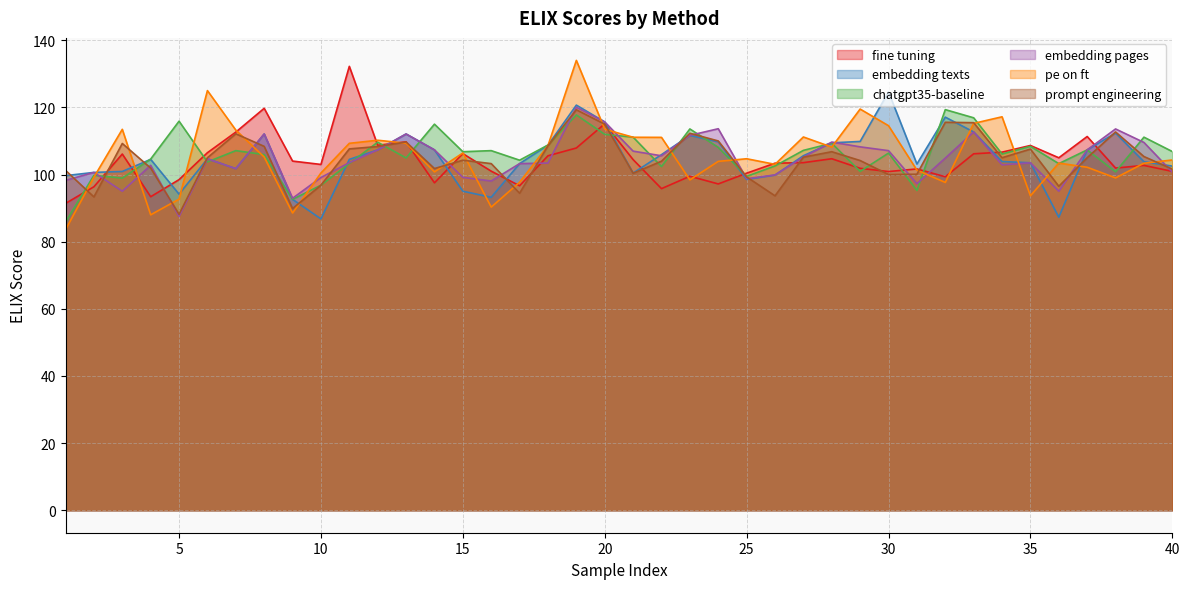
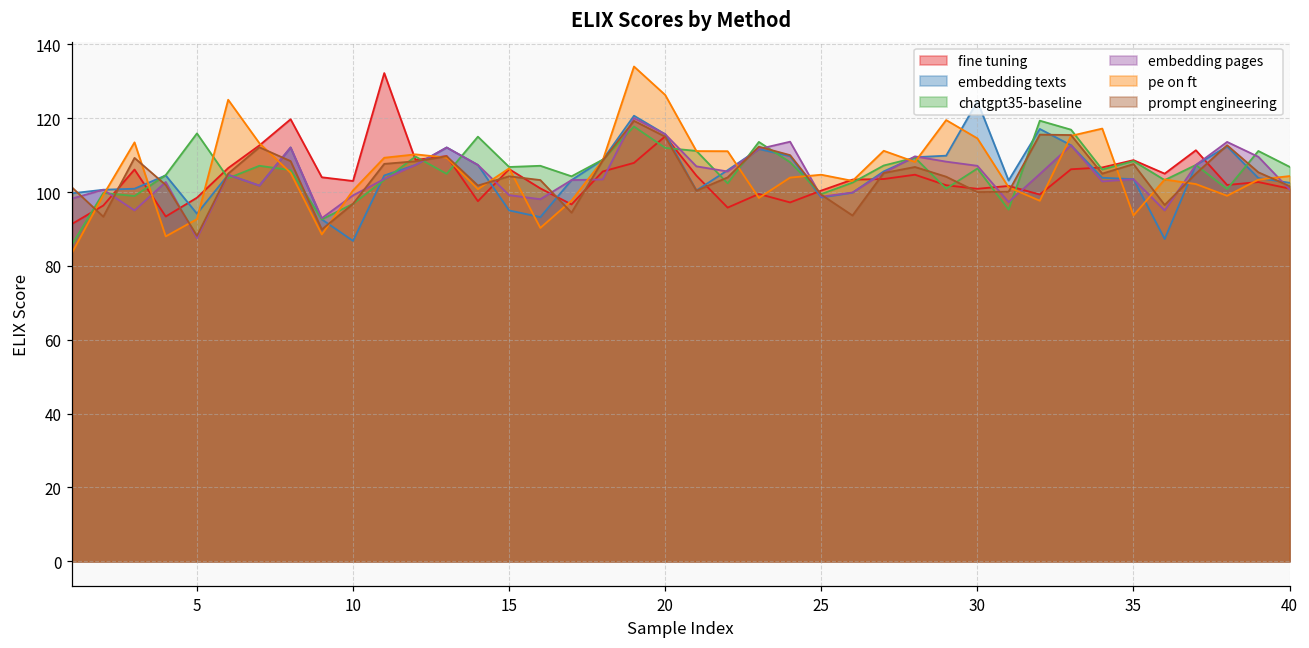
  {
    "embedding texts": {
      "5": 94,
      "10": 87,
      "15": 95,
      "40": 103
    },
    "chatgpt35-baseline": {
      "5": 116,
      "20": 112,
      "40": 107
    },
    "embedding pages": {
      "10": 99,
      "15": 99
    },
    "pe on ft": {
      "5": 93,
      "10": 100,
-     "20": 114,
+     "20": 126,
      "25": 105,
      "30": 115,
      "35": 94,
      "40": 104
    }
  }
